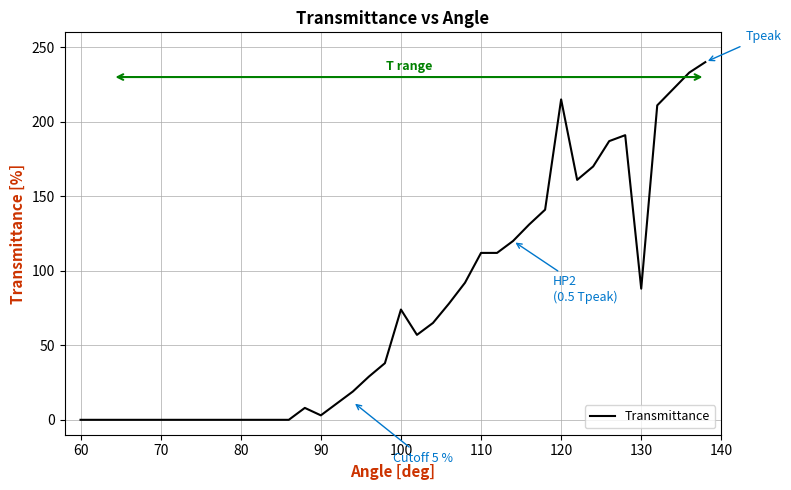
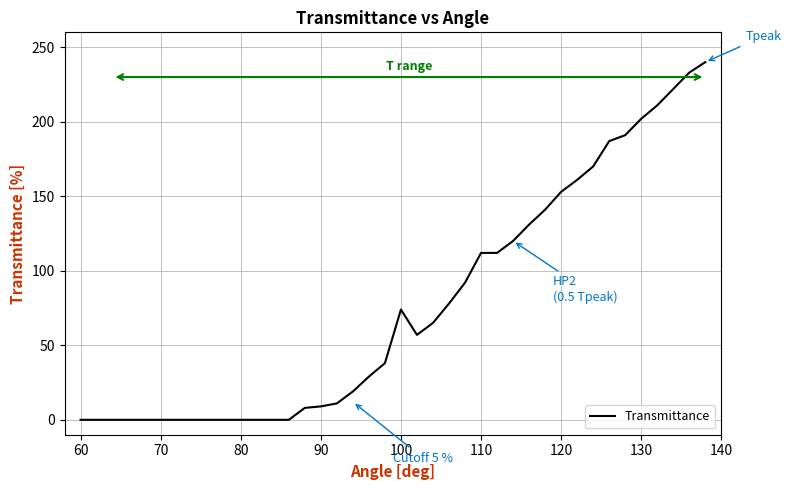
  {
    "60": 0,
    "70": 0,
    "80": 0,
-   "90": 3,
+   "90": 9,
    "100": 74,
    "110": 112,
-   "120": 215,
-   "130": 88
+   "120": 153,
+   "130": 202
  }
